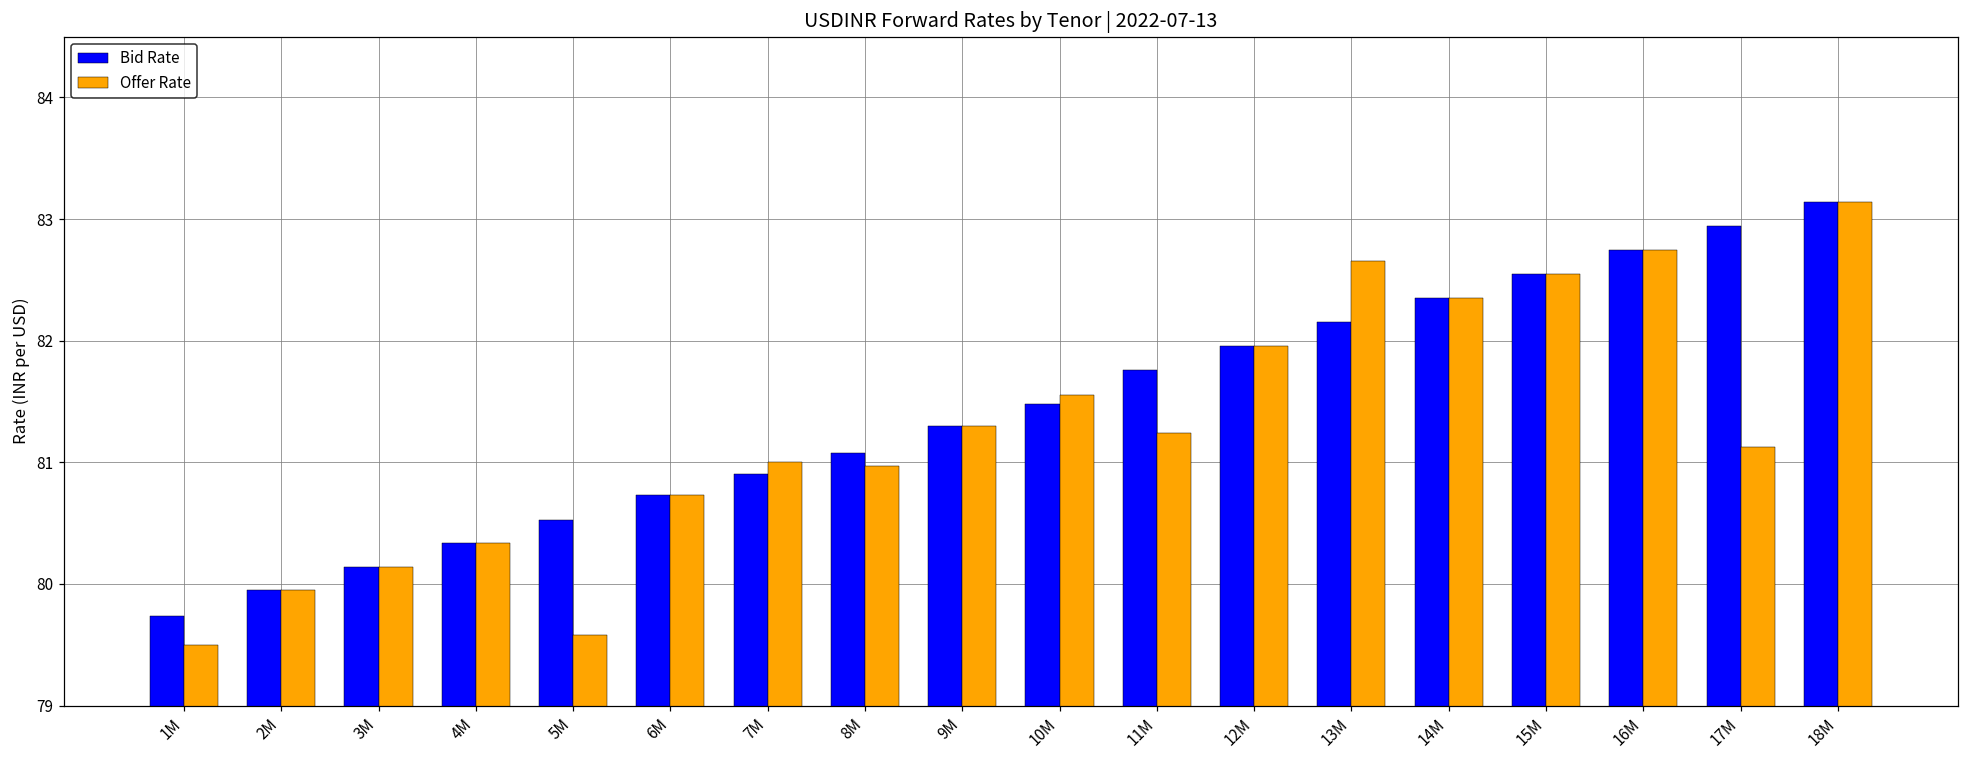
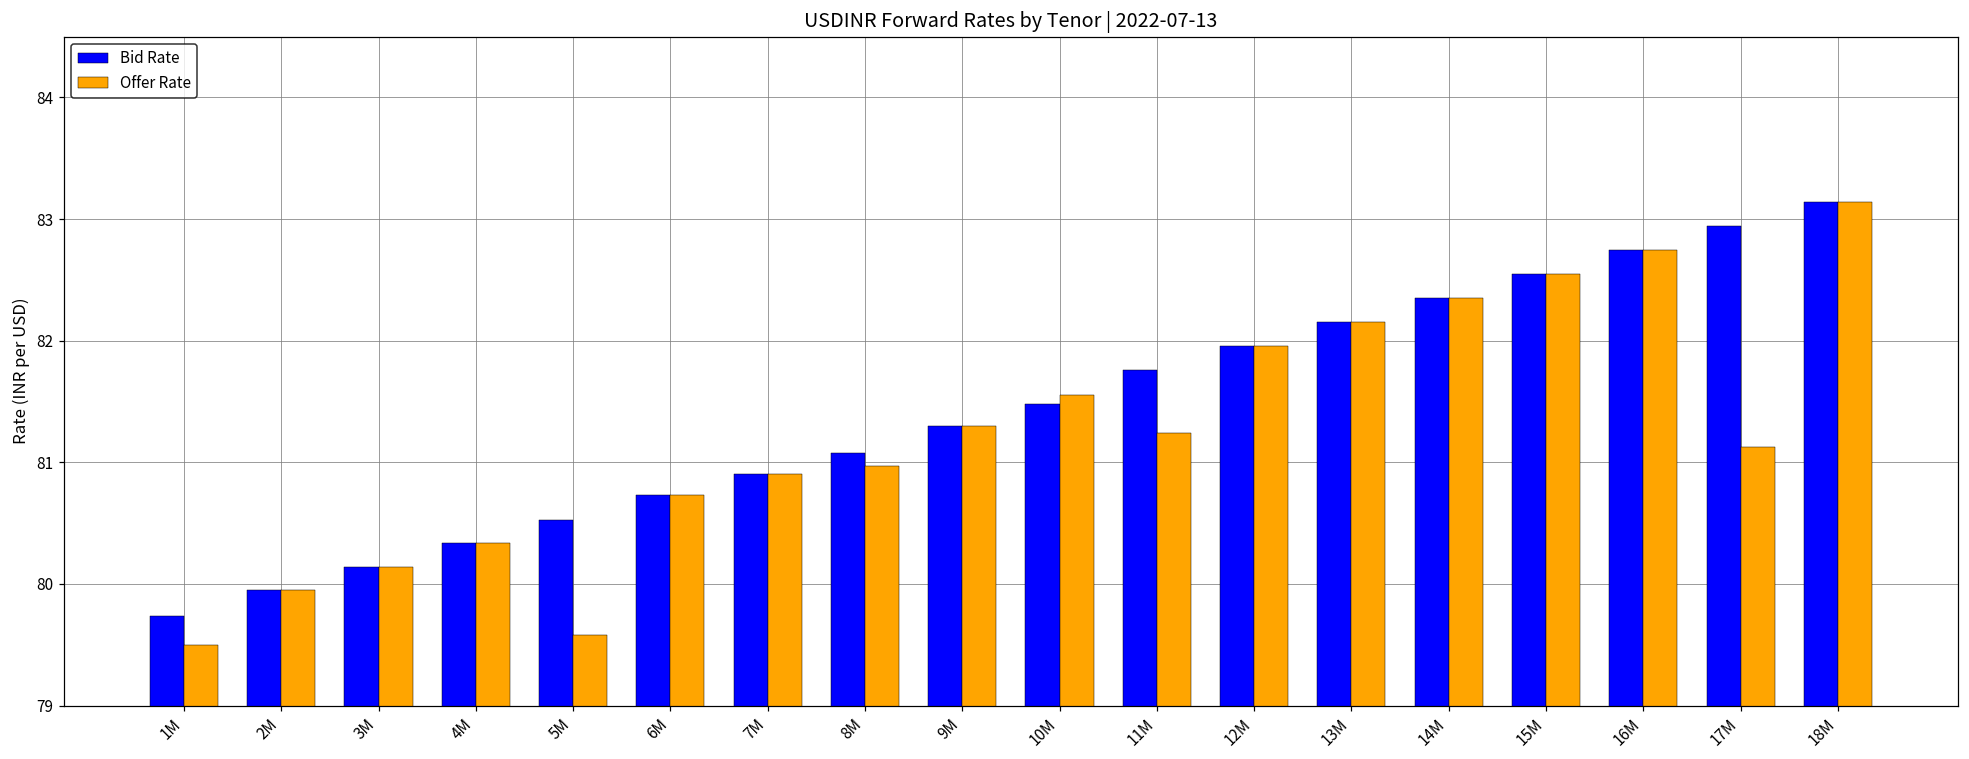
  {
    "Bid Rate": {
      "1M": 79.74,
      "2M": 79.95,
      "3M": 80.14,
      "4M": 80.34,
      "5M": 80.52,
      "6M": 80.73,
      "7M": 80.90,
      "8M": 81.08,
      "9M": 81.30,
      "10M": 81.48,
      "11M": 81.76,
      "12M": 81.96,
      "13M": 82.15,
      "14M": 82.35,
      "15M": 82.55,
      "16M": 82.74,
      "17M": 82.94,
      "18M": 83.14
    },
    "Offer Rate": {
      "1M": 79.50,
      "2M": 79.95,
      "3M": 80.14,
      "4M": 80.34,
      "5M": 79.58,
      "6M": 80.73,
-     "7M": 81.00,
+     "7M": 80.90,
      "8M": 80.97,
      "9M": 81.30,
      "10M": 81.56,
      "11M": 81.24,
      "12M": 81.96,
-     "13M": 82.66,
+     "13M": 82.15,
      "14M": 82.35,
      "15M": 82.55,
      "16M": 82.74,
      "17M": 81.13,
      "18M": 83.14
    }
  }
